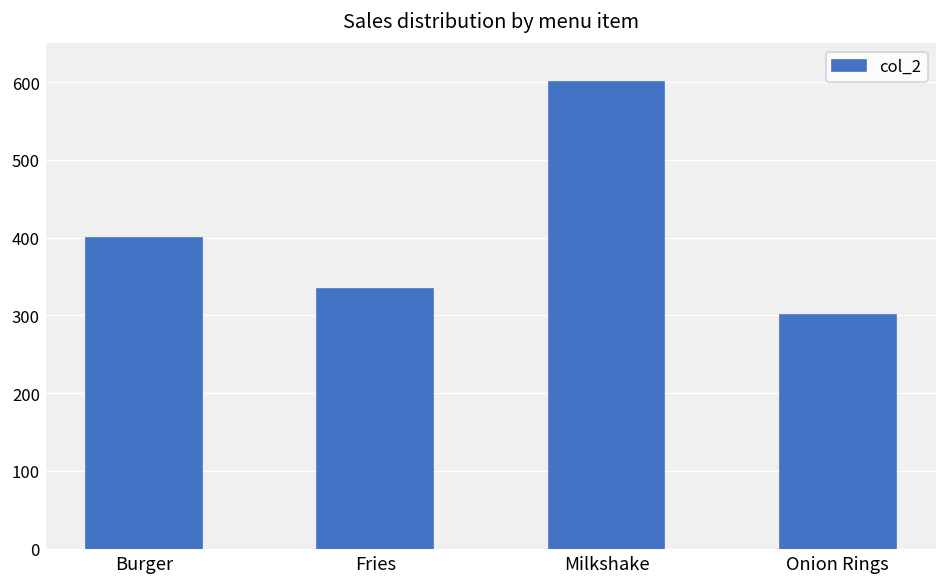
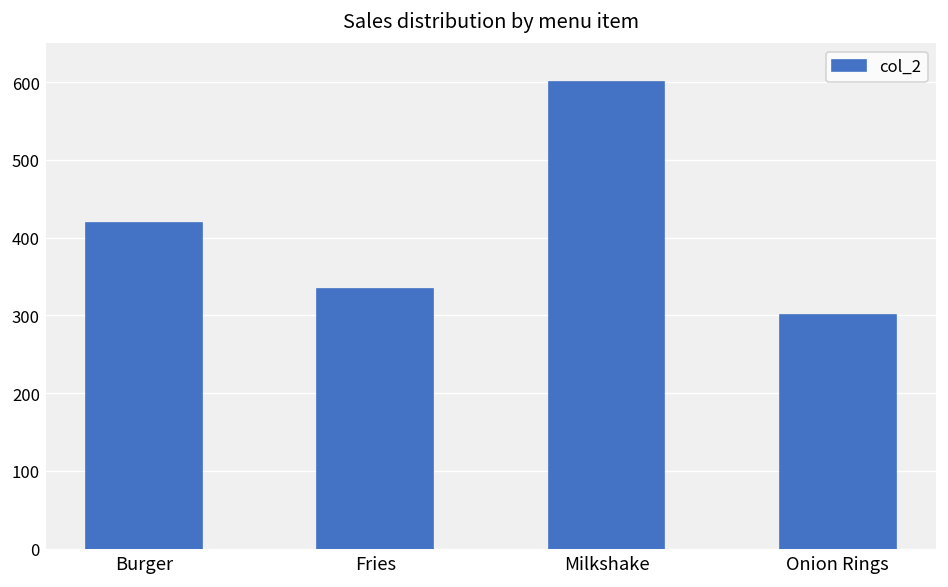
  {
-   "Burger": 400,
+   "Burger": 420,
    "Fries": 330,
    "Milkshake": 600,
    "Onion Rings": 300
  }
